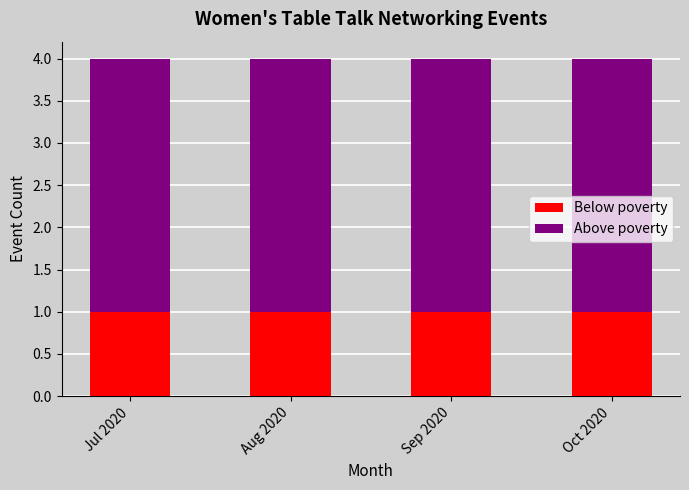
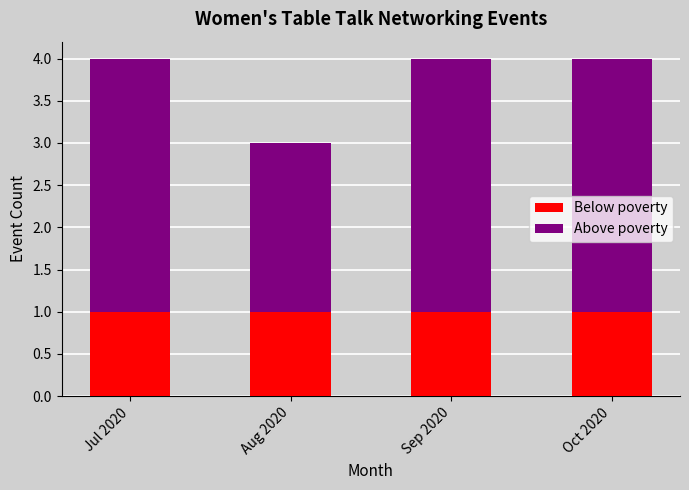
  {
    "Below poverty": {
      "Jul 2020": 1,
      "Aug 2020": 1,
      "Sep 2020": 1,
      "Oct 2020": 1
    },
    "Above poverty": {
      "Jul 2020": 3,
-     "Aug 2020": 3,
+     "Aug 2020": 2,
      "Sep 2020": 3,
      "Oct 2020": 3
    }
  }
